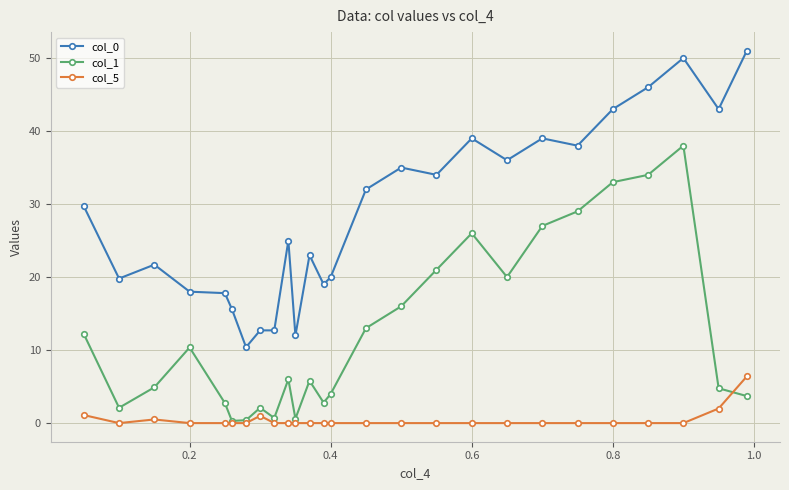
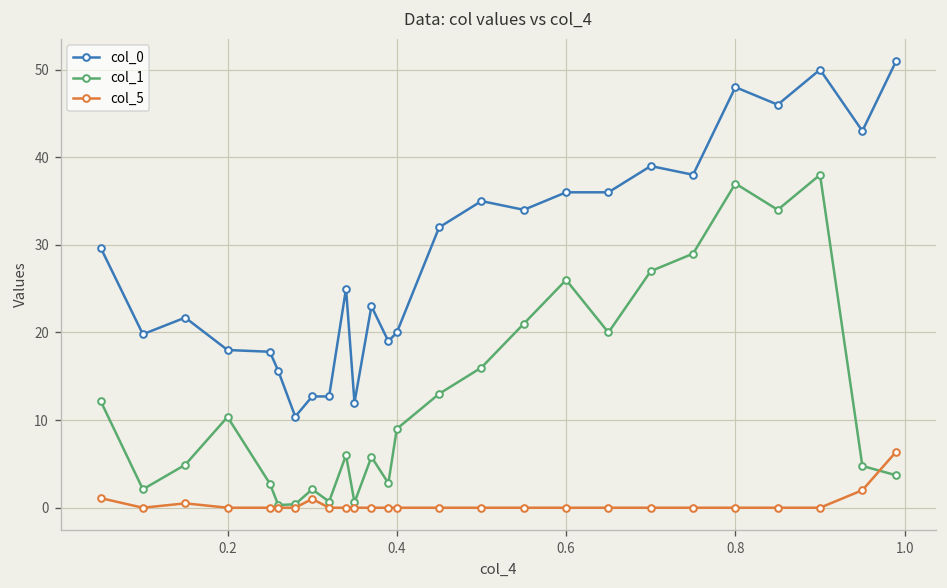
  {
    "col_0": {
      "0.2": 18,
      "0.4": 20,
-     "0.6": 39,
-     "0.8": 43
+     "0.6": 36,
+     "0.8": 48
    },
    "col_1": {
      "0.2": 10,
-     "0.4": 4,
+     "0.4": 9,
      "0.6": 26,
-     "0.8": 33
+     "0.8": 37
    },
    "col_5": {
      "0.2": 0,
      "0.4": 0,
      "0.6": 0,
      "0.8": 0
    }
  }
